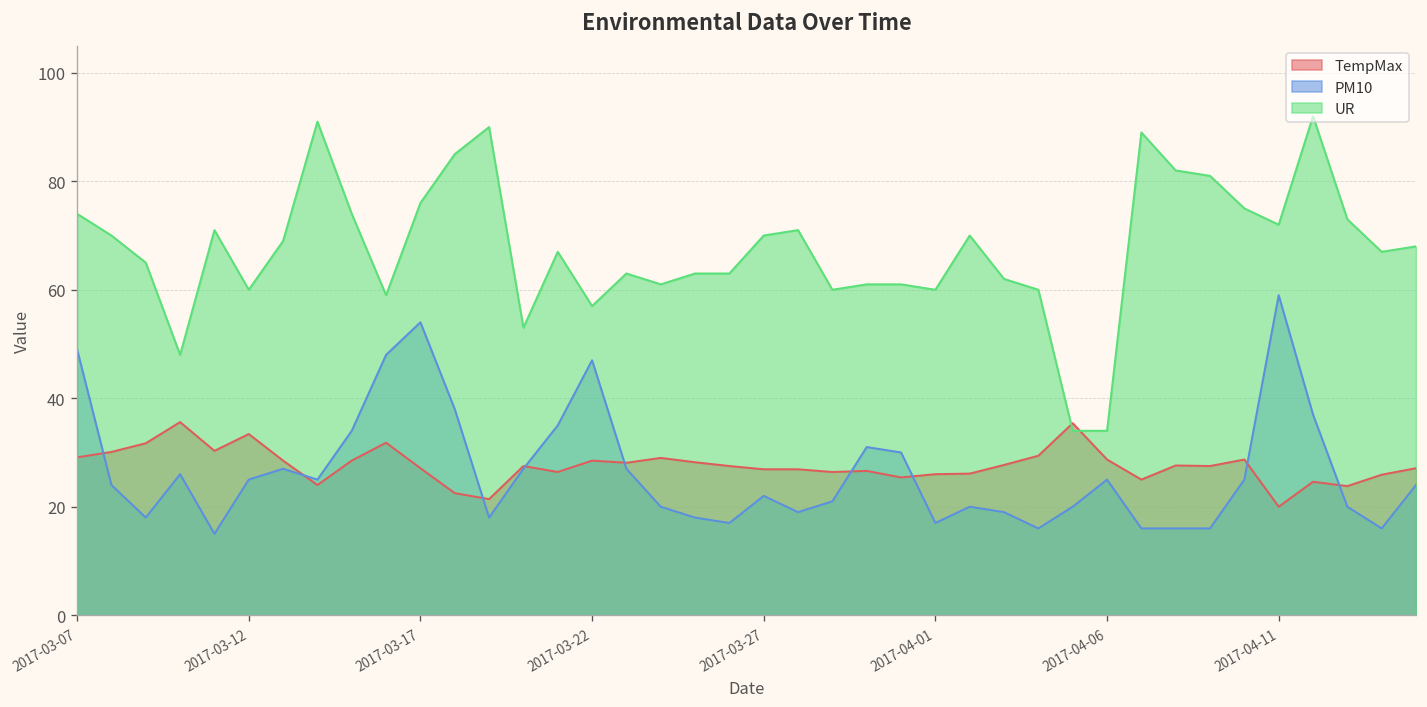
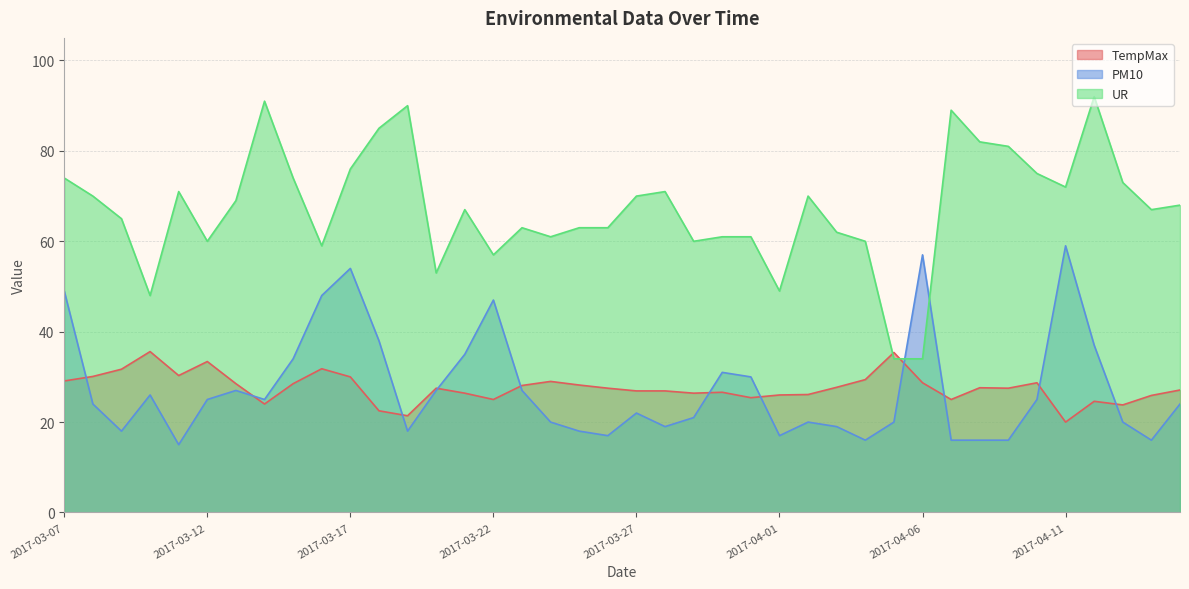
  {
    "TempMax": {
      "2017-03-07": 29,
      "2017-03-12": 33,
-     "2017-03-17": 27,
-     "2017-03-22": 29,
+     "2017-03-17": 30,
+     "2017-03-22": 25,
      "2017-03-27": 27,
      "2017-04-01": 26,
      "2017-04-06": 29,
      "2017-04-11": 20
    },
    "PM10": {
      "2017-03-07": 49,
      "2017-03-12": 25,
      "2017-03-17": 54,
      "2017-03-22": 47,
      "2017-03-27": 22,
      "2017-04-01": 17,
-     "2017-04-06": 25,
+     "2017-04-06": 57,
      "2017-04-11": 59
    },
    "UR": {
      "2017-03-07": 74,
      "2017-03-12": 60,
      "2017-03-17": 76,
      "2017-03-22": 57,
      "2017-03-27": 70,
-     "2017-04-01": 60,
+     "2017-04-01": 49,
      "2017-04-06": 34,
      "2017-04-11": 72
    }
  }
